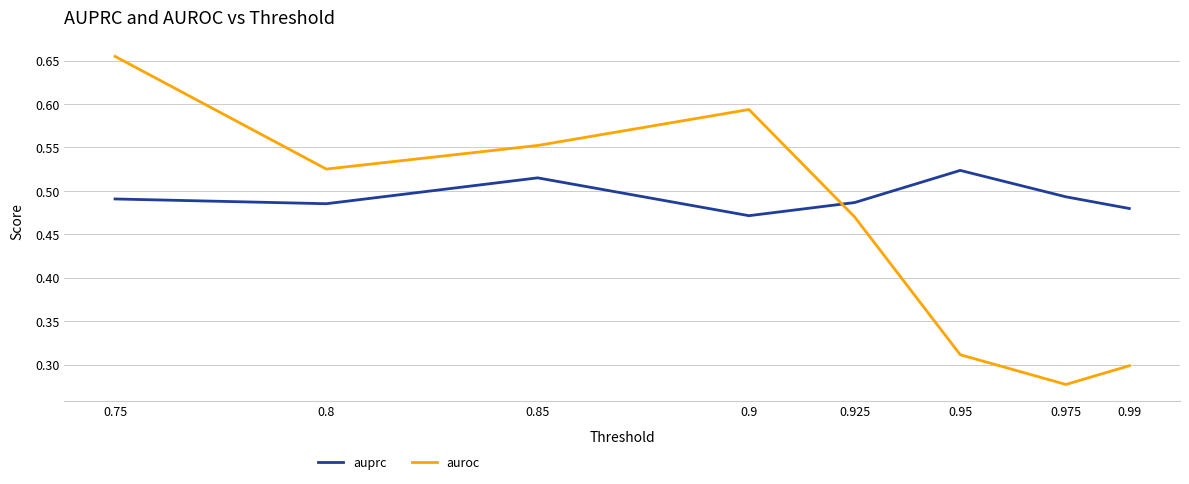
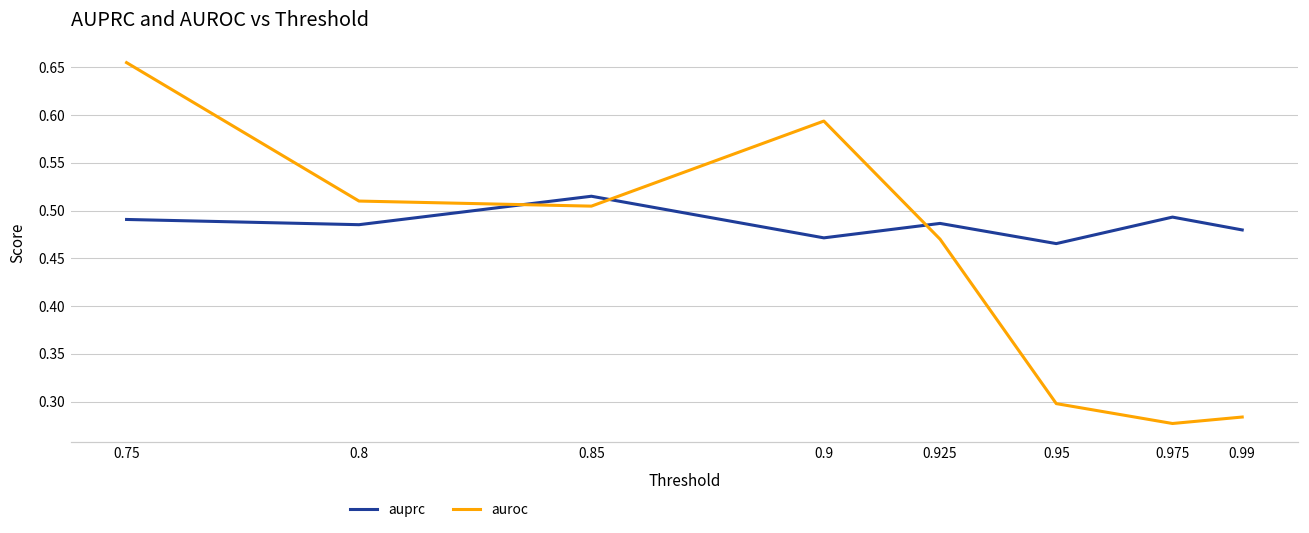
  {
    "auprc": {
      "0.75": 0.49,
      "0.8": 0.49,
      "0.85": 0.51,
      "0.9": 0.47,
      "0.925": 0.49,
-     "0.95": 0.52,
+     "0.95": 0.47,
      "0.975": 0.49,
      "0.99": 0.48
    },
    "auroc": {
      "0.75": 0.65,
-     "0.8": 0.53,
-     "0.85": 0.55,
+     "0.8": 0.51,
+     "0.85": 0.50,
      "0.9": 0.59,
      "0.925": 0.47,
-     "0.95": 0.31,
+     "0.95": 0.30,
      "0.975": 0.28,
-     "0.99": 0.30
+     "0.99": 0.28
    }
  }
